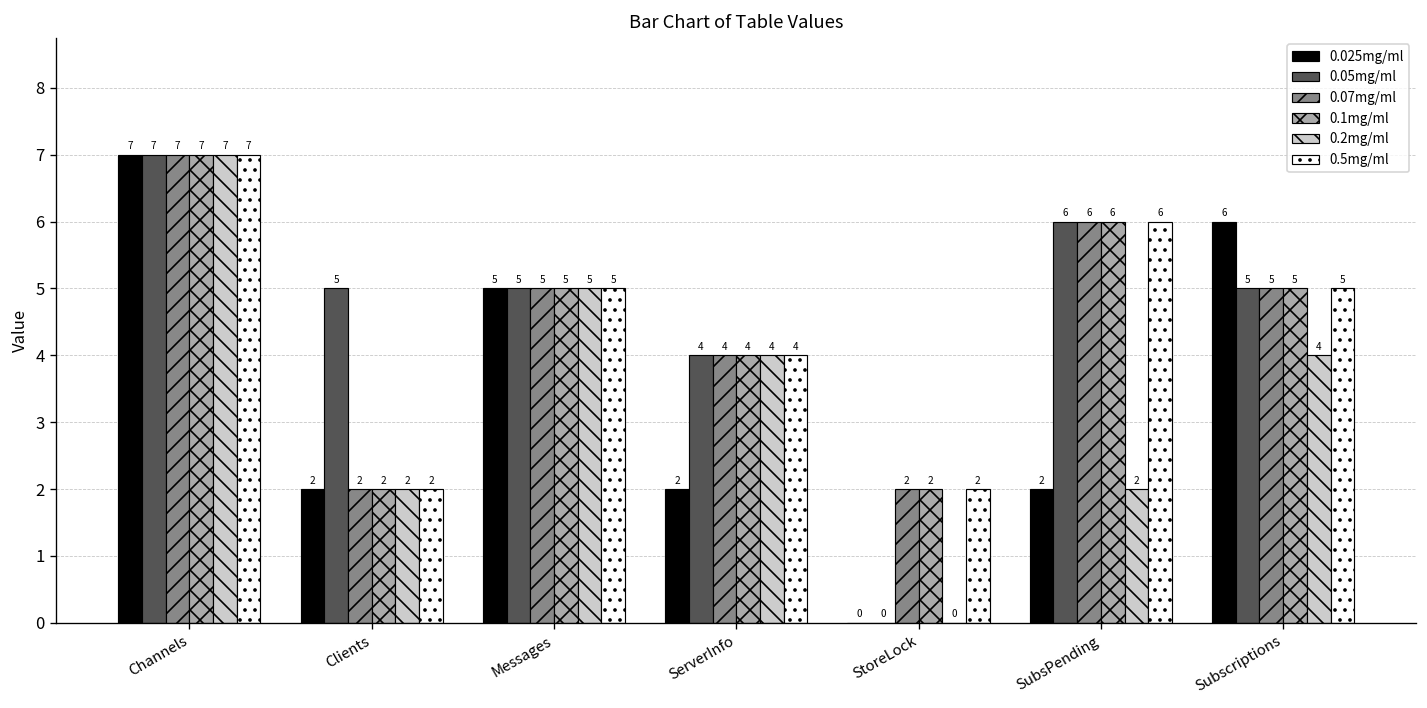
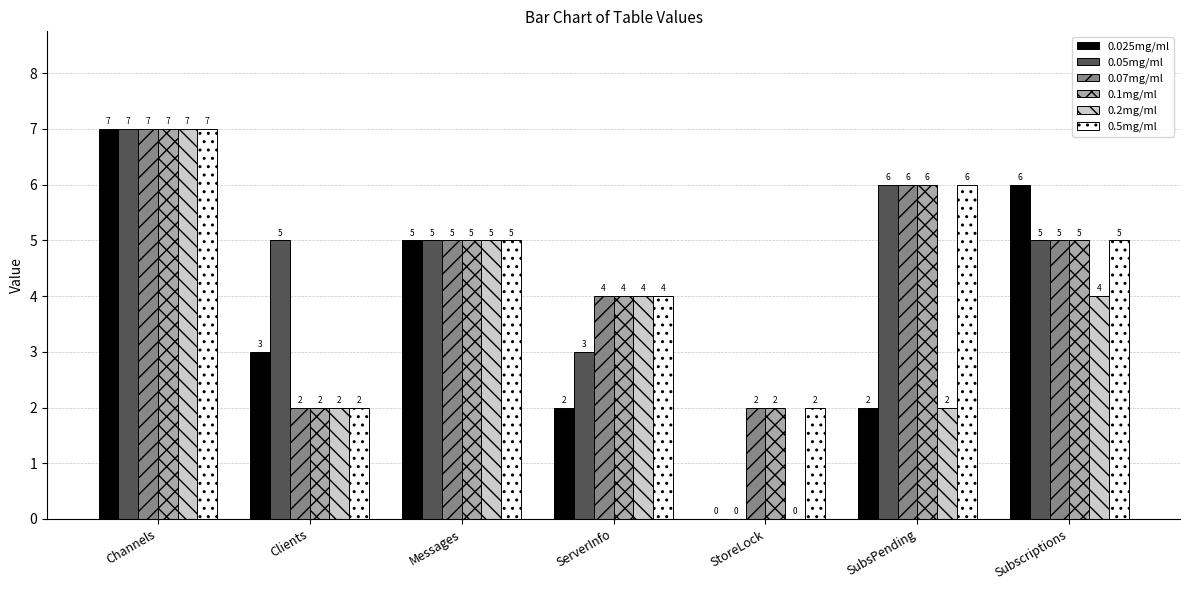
  {
    "0.025mg/ml": {
      "Channels": 7,
-     "Clients": 2,
+     "Clients": 3,
      "Messages": 5,
      "ServerInfo": 2,
      "StoreLock": 0,
      "SubsPending": 2,
      "Subscriptions": 6
    },
    "0.05mg/ml": {
      "Channels": 7,
      "Clients": 5,
      "Messages": 5,
-     "ServerInfo": 4,
+     "ServerInfo": 3,
      "StoreLock": 0,
      "SubsPending": 6,
      "Subscriptions": 5
    },
    "0.5mg/ml": {
      "Channels": 7,
      "Clients": 2,
      "Messages": 5,
      "ServerInfo": 4,
      "StoreLock": 2,
      "SubsPending": 6,
      "Subscriptions": 5
    }
  }
